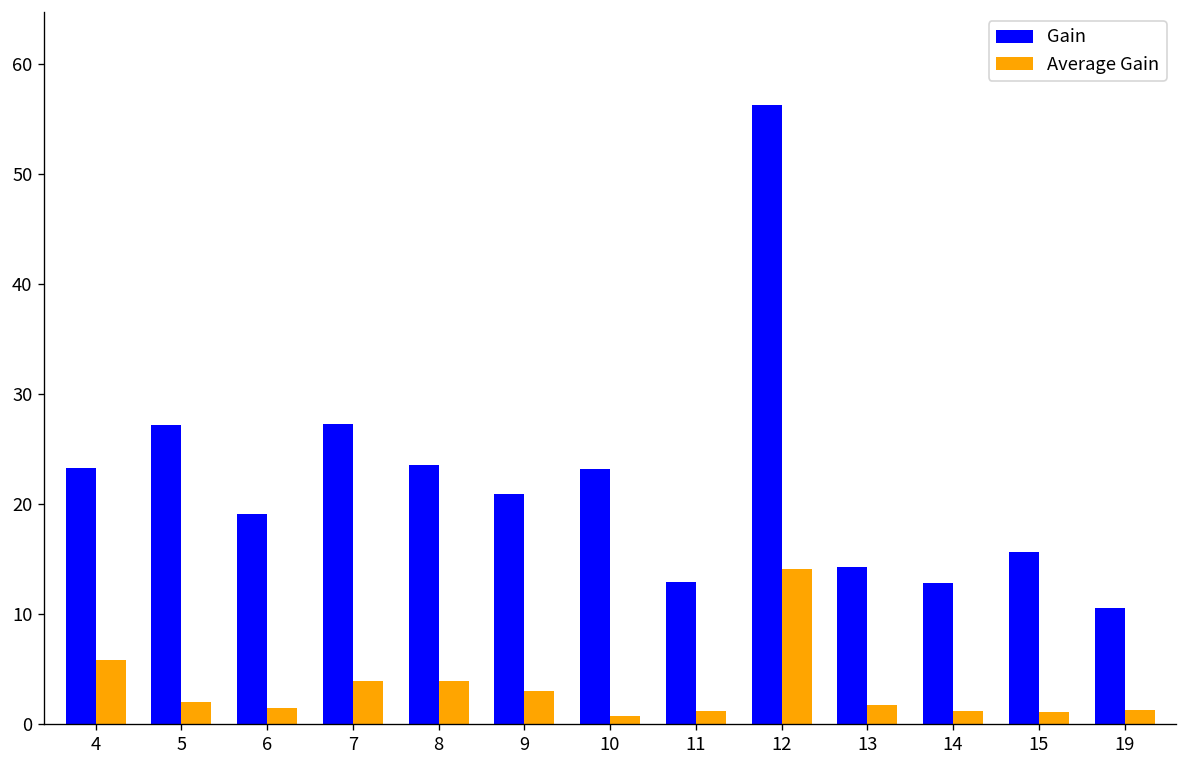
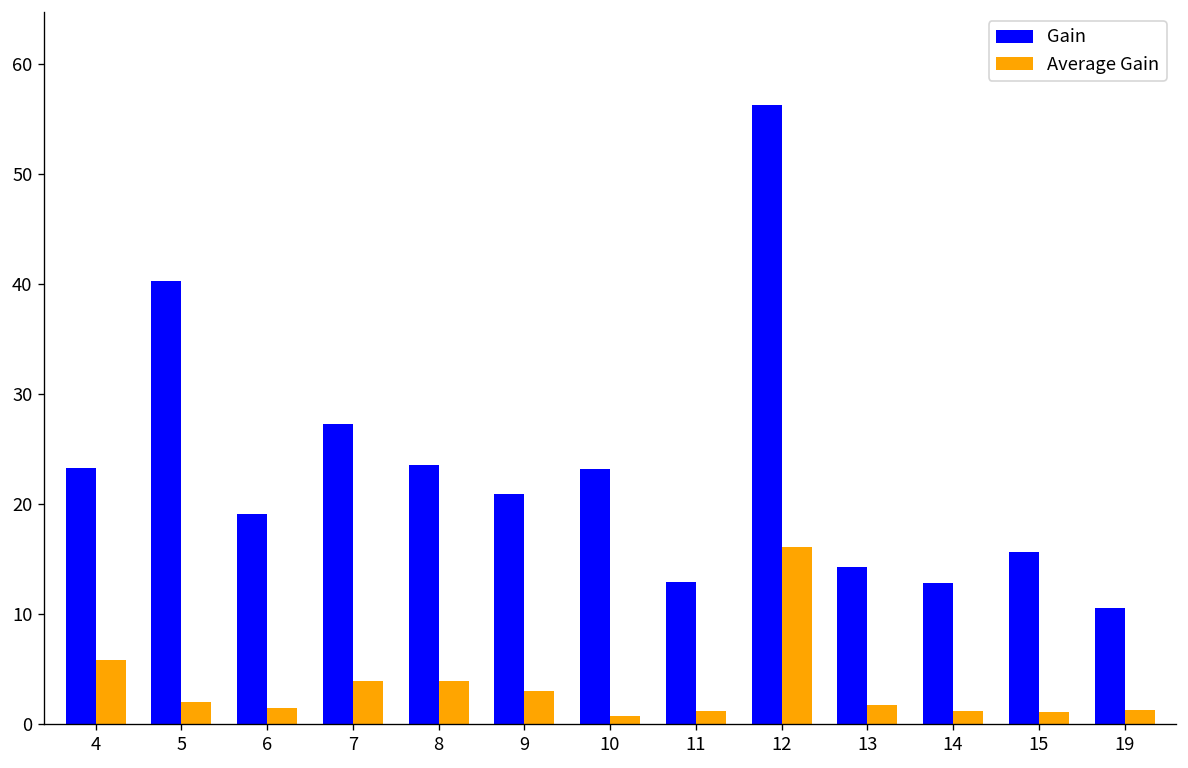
  {
    "Gain": {
      "4": 23,
-     "5": 27,
+     "5": 40,
      "6": 19,
      "7": 27,
      "8": 24,
      "9": 21,
      "10": 23,
      "11": 13,
      "12": 56,
      "13": 14,
      "14": 13,
      "15": 16,
      "19": 11
    },
    "Average Gain": {
      "4": 6,
      "5": 2,
      "6": 1,
      "7": 4,
      "8": 4,
      "9": 3,
      "10": 1,
      "11": 1,
-     "12": 14,
+     "12": 16,
      "13": 2,
      "14": 1,
      "15": 1,
      "19": 1
    }
  }
